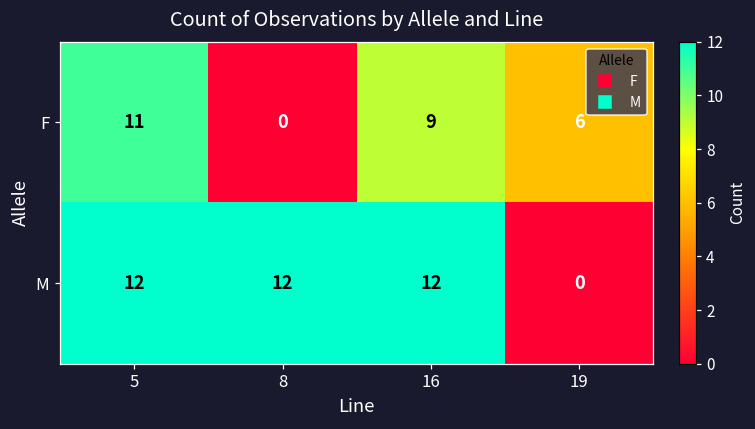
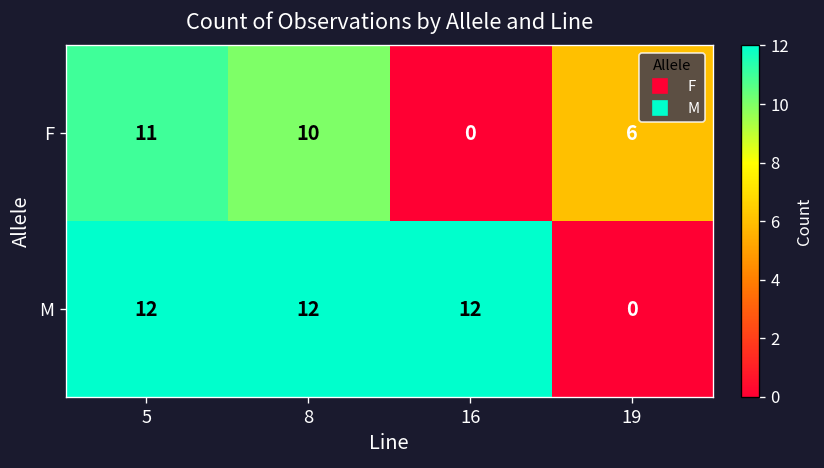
  {
    "F": {
      "5": 11,
-     "8": 0,
-     "16": 9,
+     "8": 10,
+     "16": 0,
      "19": 6
    },
    "M": {
      "5": 12,
      "8": 12,
      "16": 12,
      "19": 0
    }
  }
